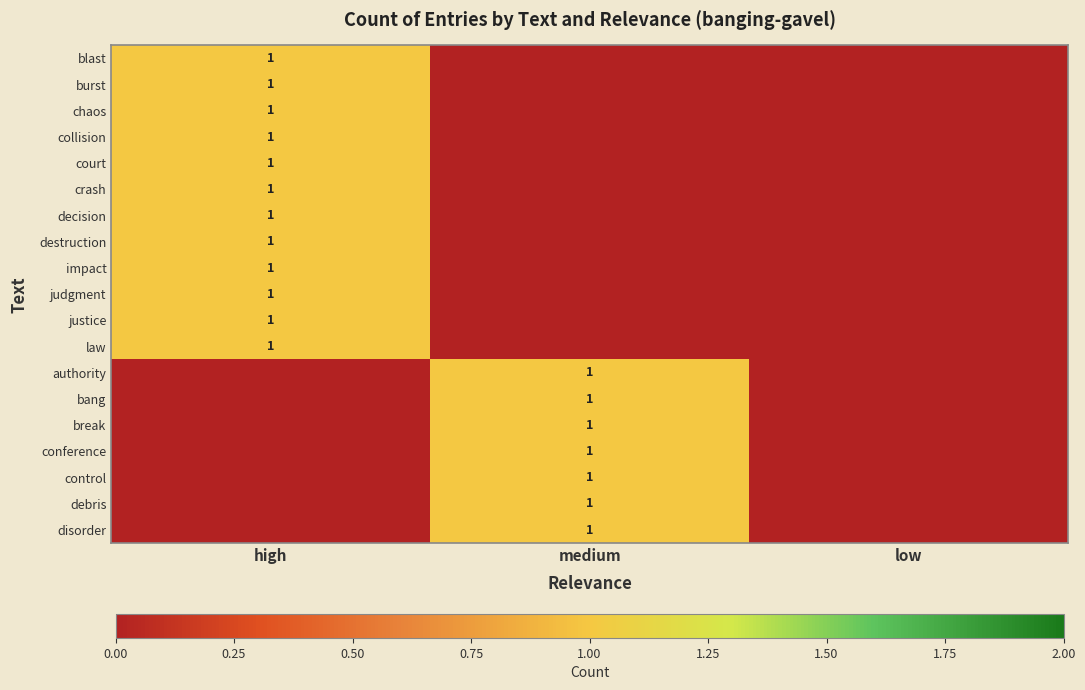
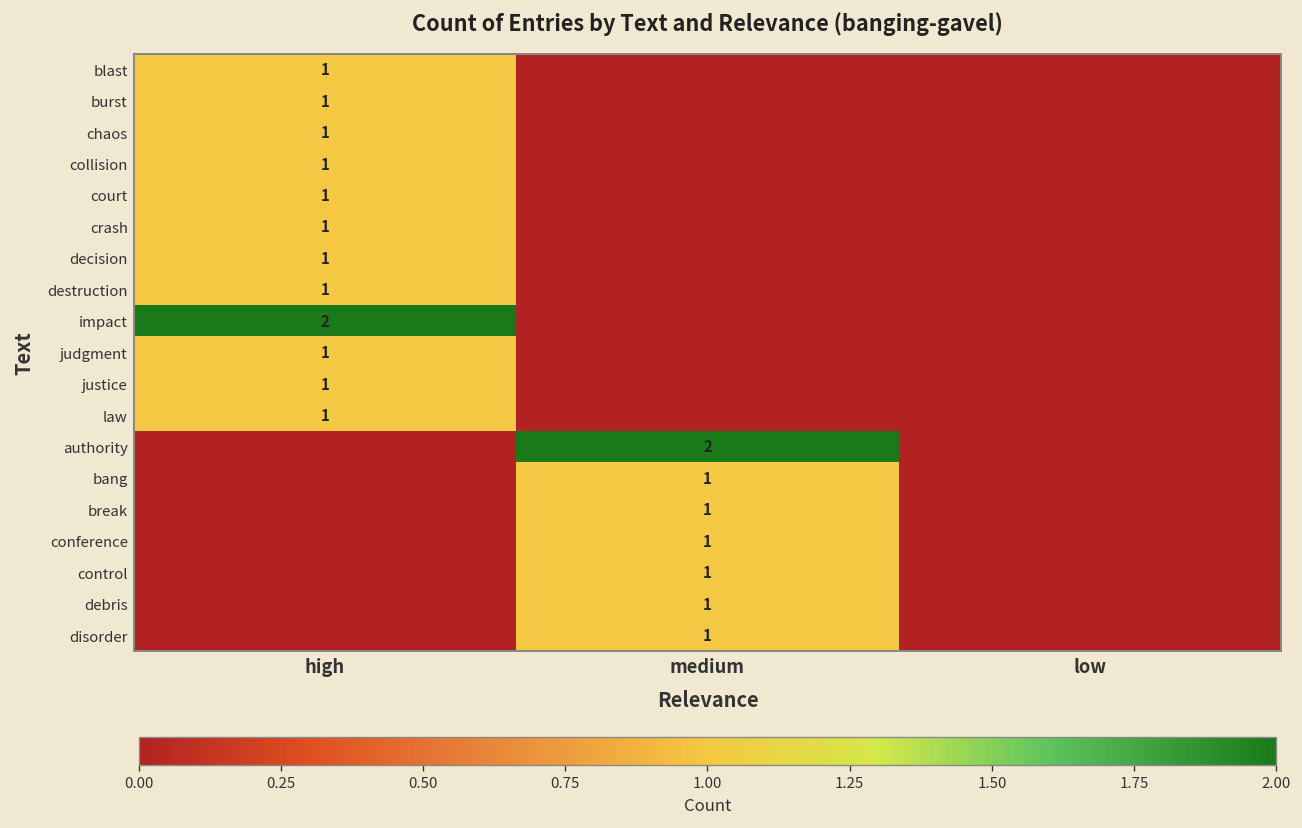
  {
    "blast": {
      "high": 1
    },
    "burst": {
      "high": 1
    },
    "chaos": {
      "high": 1
    },
    "collision": {
      "high": 1
    },
    "court": {
      "high": 1
    },
    "crash": {
      "high": 1
    },
    "decision": {
      "high": 1
    },
    "destruction": {
      "high": 1
    },
    "impact": {
-     "high": 1
+     "high": 2
    },
    "judgment": {
      "high": 1
    },
    "justice": {
      "high": 1
    },
    "law": {
      "high": 1
    },
    "authority": {
-     "medium": 1
+     "medium": 2
    },
    "bang": {
      "medium": 1
    },
    "break": {
      "medium": 1
    },
    "conference": {
      "medium": 1
    },
    "control": {
      "medium": 1
    },
    "debris": {
      "medium": 1
    },
    "disorder": {
      "medium": 1
    }
  }
